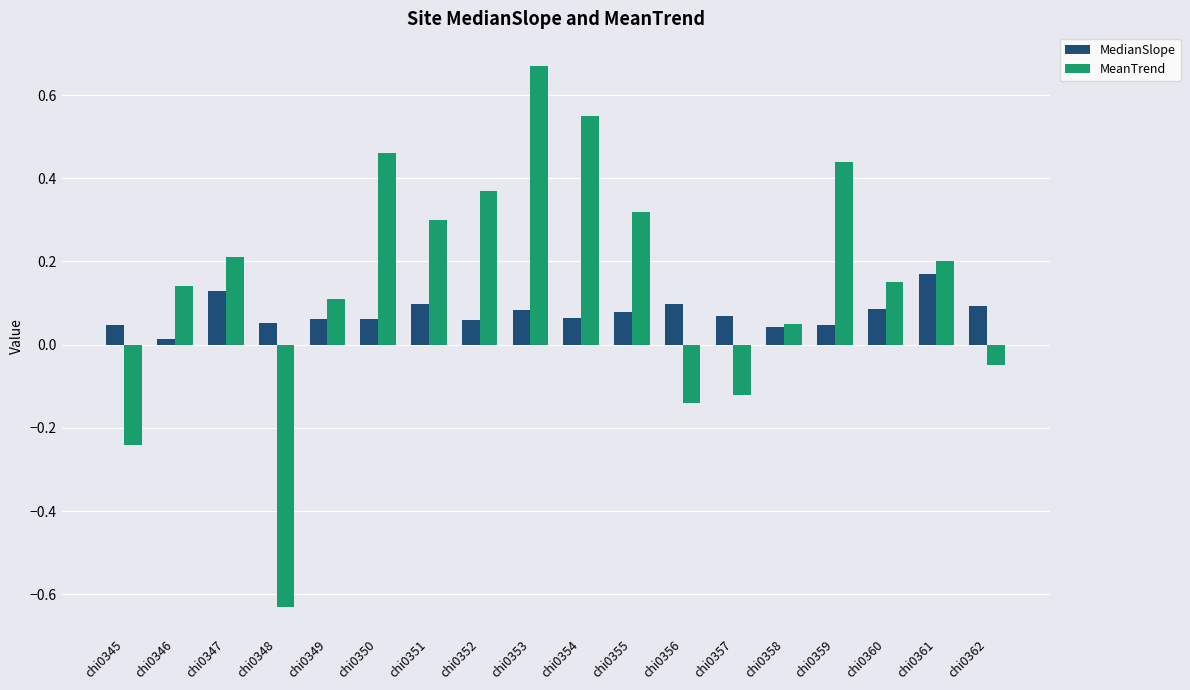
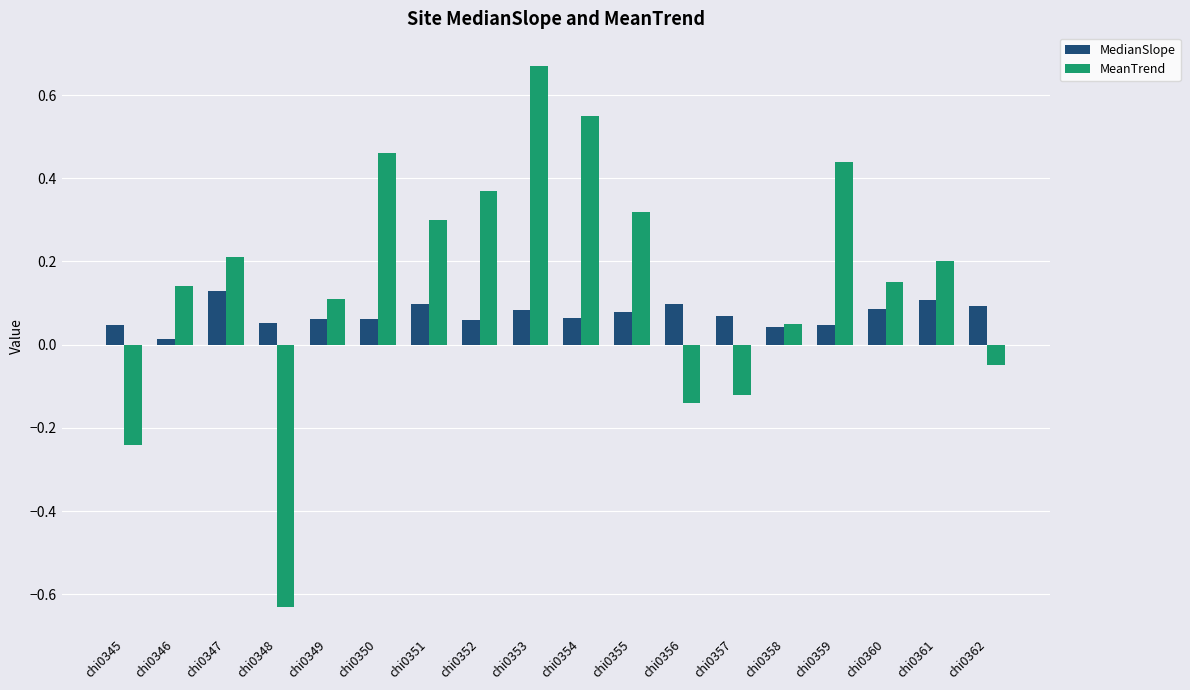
  {
    "MedianSlope": {
      "chi0345": 0.05,
      "chi0346": 0.01,
      "chi0347": 0.13,
      "chi0348": 0.05,
      "chi0349": 0.06,
      "chi0350": 0.06,
      "chi0351": 0.10,
      "chi0352": 0.06,
      "chi0353": 0.08,
      "chi0354": 0.06,
      "chi0355": 0.08,
      "chi0356": 0.10,
      "chi0357": 0.07,
      "chi0358": 0.04,
      "chi0359": 0.05,
      "chi0360": 0.09,
-     "chi0361": 0.17,
+     "chi0361": 0.11,
      "chi0362": 0.09
    },
    "MeanTrend": {
      "chi0345": -0.24,
      "chi0346": 0.14,
      "chi0347": 0.21,
      "chi0348": -0.63,
      "chi0349": 0.11,
      "chi0350": 0.46,
      "chi0351": 0.30,
      "chi0352": 0.37,
      "chi0353": 0.67,
      "chi0354": 0.55,
      "chi0355": 0.32,
      "chi0356": -0.14,
      "chi0357": -0.12,
      "chi0358": 0.05,
      "chi0359": 0.44,
      "chi0360": 0.15,
      "chi0361": 0.20,
      "chi0362": -0.05
    }
  }
